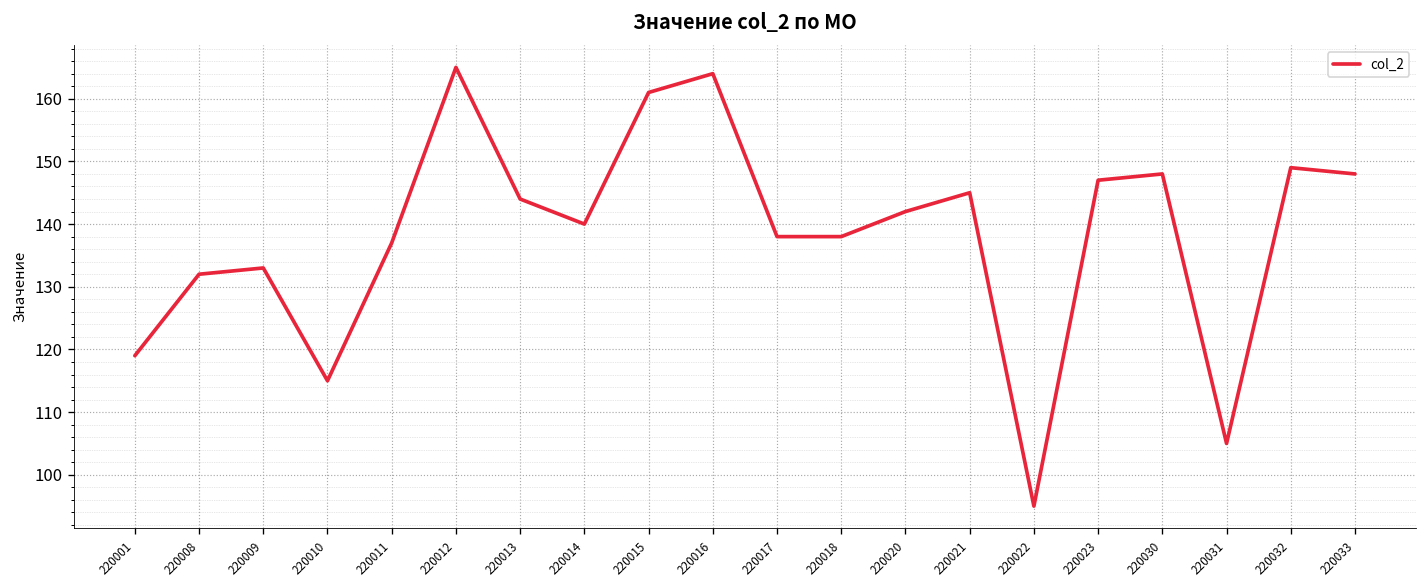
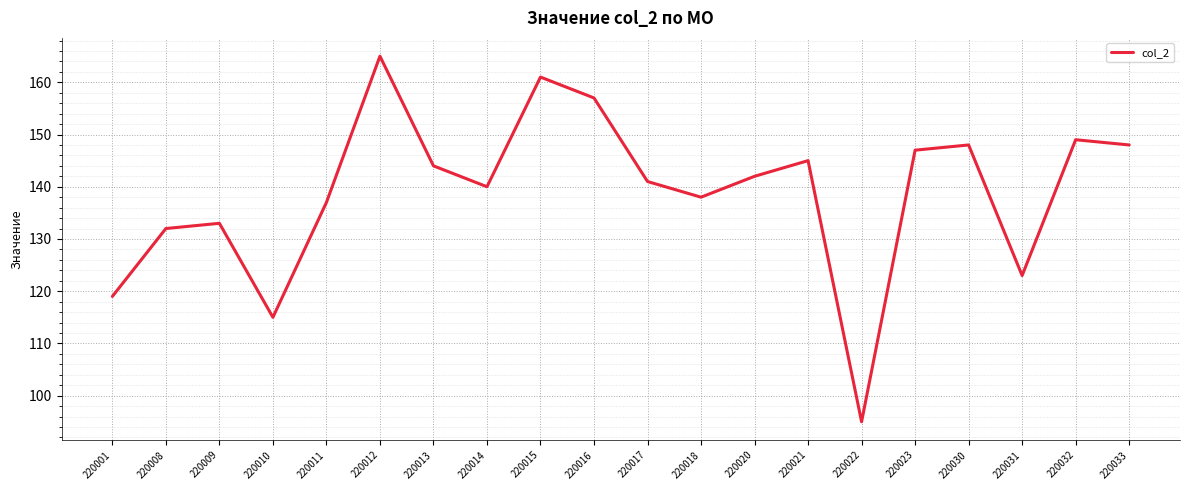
  {
    "220001": 119,
    "220008": 132,
    "220009": 133,
    "220010": 115,
    "220011": 137,
    "220012": 165,
    "220013": 144,
    "220014": 140,
    "220015": 161,
-   "220016": 164,
-   "220017": 138,
+   "220016": 157,
+   "220017": 141,
    "220018": 138,
    "220020": 142,
    "220021": 145,
    "220022": 95,
    "220023": 147,
    "220030": 148,
-   "220031": 105,
+   "220031": 123,
    "220032": 149,
    "220033": 148
  }
